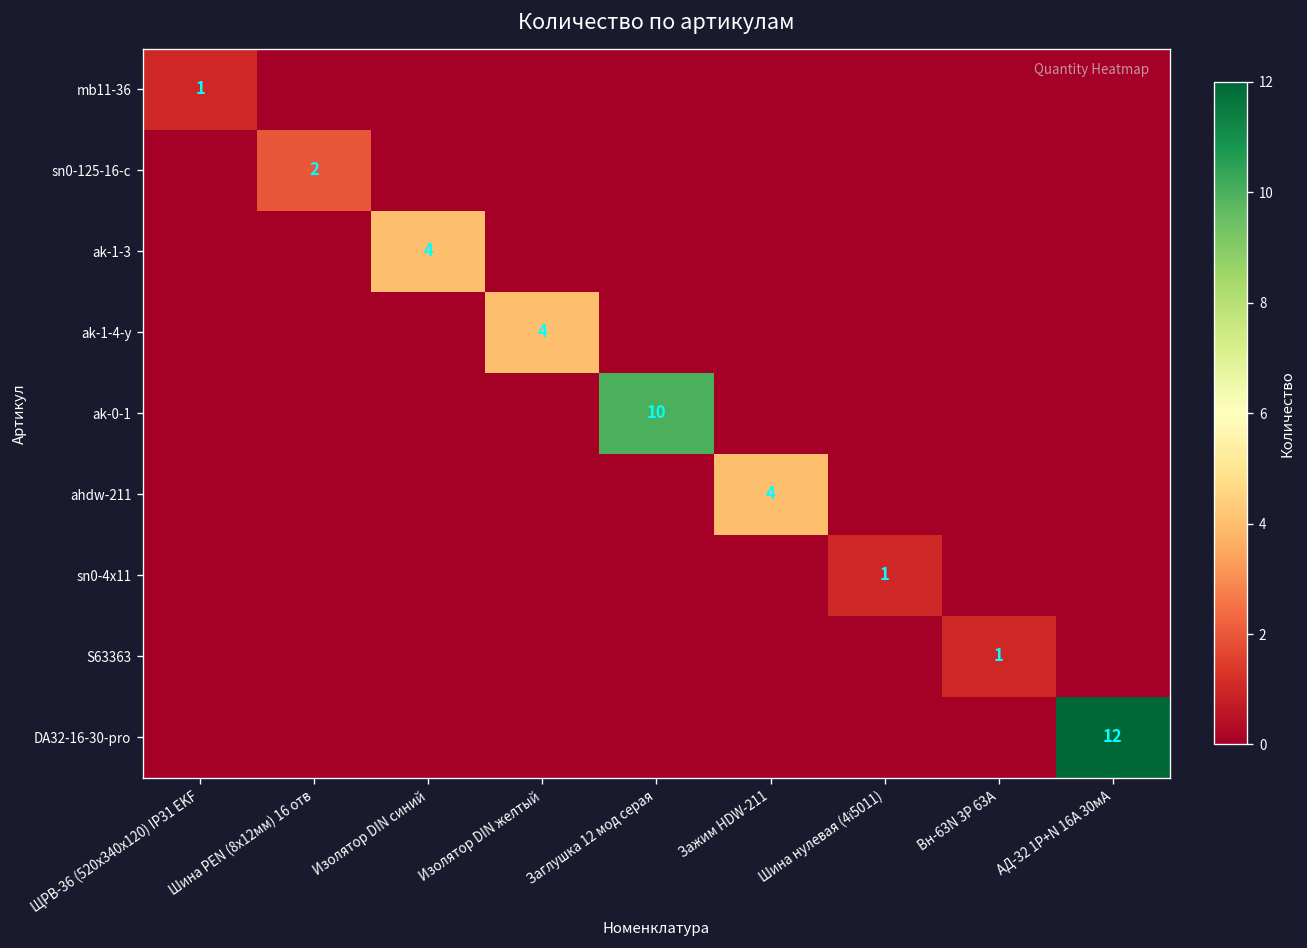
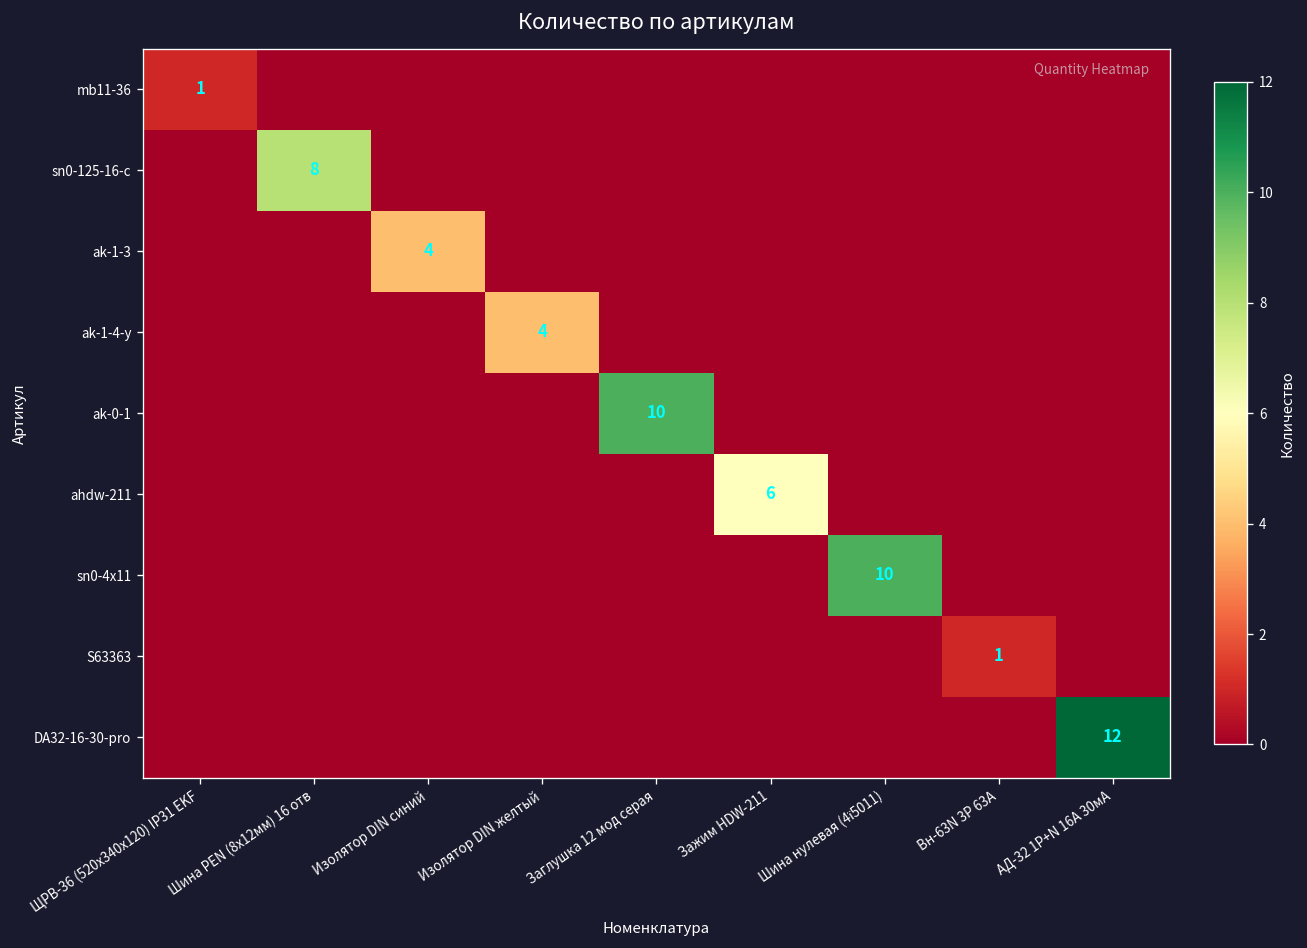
  {
    "mb11-36": {
      "ЩРВ-36 (520х340х120) IP31 EKF": 1
    },
    "sn0-125-16-c": {
-     "Шина PEN (8x12мм) 16 отв": 2
+     "Шина PEN (8x12мм) 16 отв": 8
    },
    "ak-1-3": {
      "Изолятор DIN синий": 4
    },
    "ak-1-4-y": {
      "Изолятор DIN желтый": 4
    },
    "ak-0-1": {
      "Заглушка 12 мод серая": 10
    },
    "ahdw-211": {
-     "Зажим HDW-211": 4
+     "Зажим HDW-211": 6
    },
    "sn0-4x11": {
-     "Шина нулевая (4ї5011)": 1
+     "Шина нулевая (4ї5011)": 10
    },
    "S63363": {
      "Вн-63N 3P 63А": 1
    },
    "DA32-16-30-pro": {
      "АД-32 1P+N 16А 30мА": 12
    }
  }
